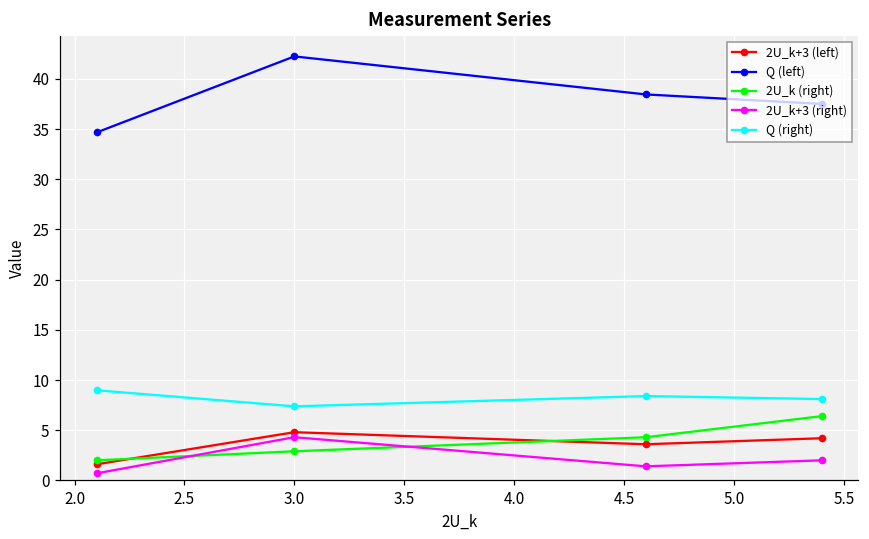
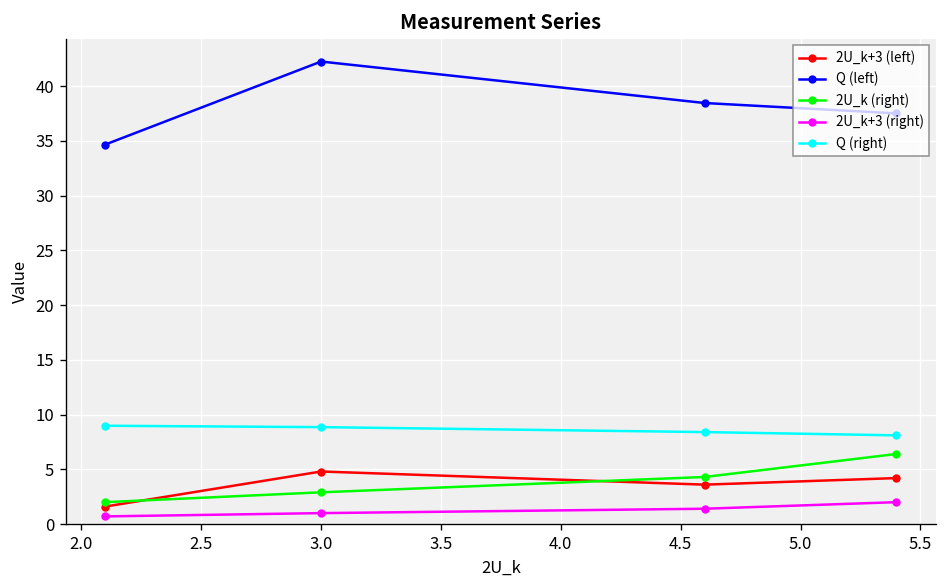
  {
    "2U_k+3 (left)": {
      "3.0": 5
    },
    "Q (left)": {
      "3.0": 42
    },
    "2U_k (right)": {
      "3.0": 3
    },
    "2U_k+3 (right)": {
-     "3.0": 4
+     "3.0": 1
    },
    "Q (right)": {
-     "3.0": 7
+     "3.0": 9
    }
  }
